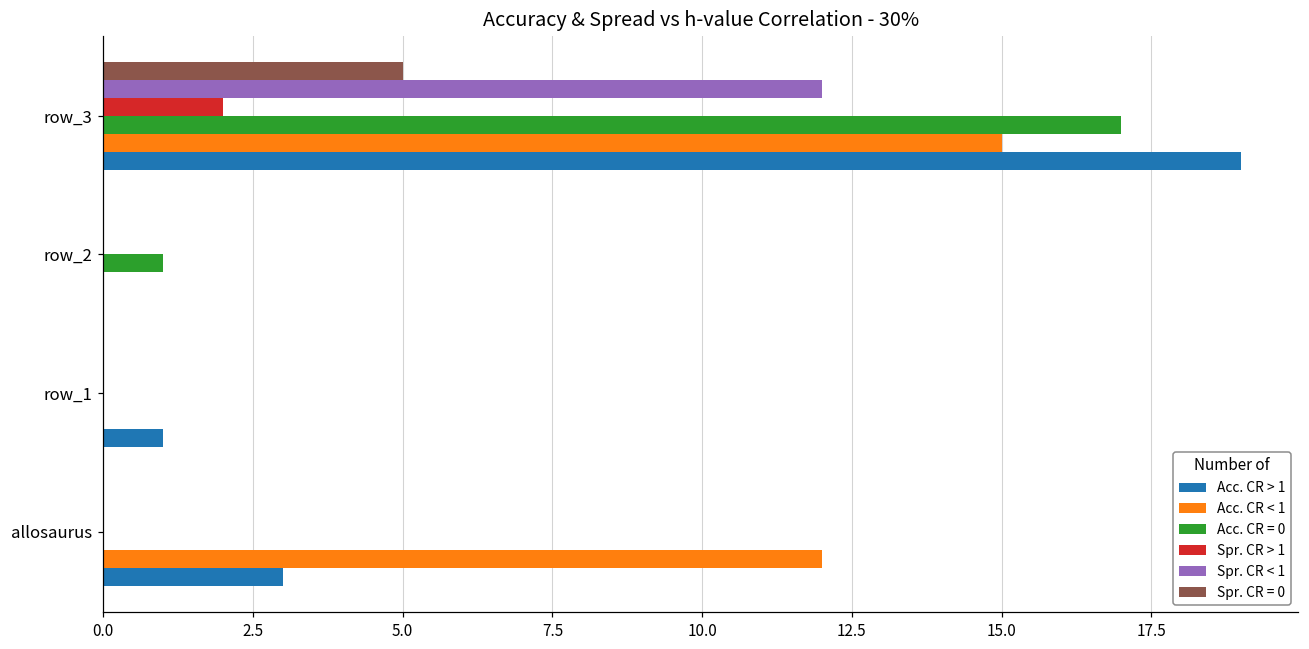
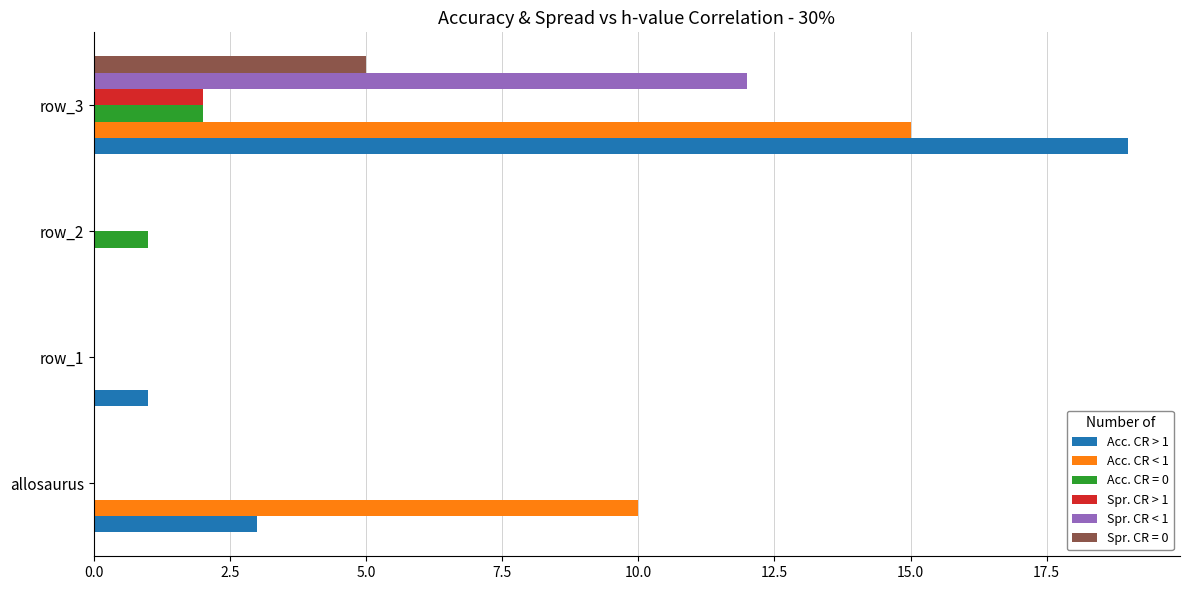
  {
    "Acc. CR > 1": {
      "row_3": 19,
      "row_2": 0,
      "row_1": 1,
      "allosaurus": 3
    },
    "Acc. CR < 1": {
      "row_3": 15,
      "row_2": 0,
      "row_1": 0,
-     "allosaurus": 12
+     "allosaurus": 10
    },
    "Acc. CR = 0": {
-     "row_3": 17,
+     "row_3": 2,
      "row_2": 1,
      "row_1": 0,
      "allosaurus": 0
    },
    "Spr. CR > 1": {
      "row_3": 2,
      "row_2": 0,
      "row_1": 0,
      "allosaurus": 0
    },
    "Spr. CR < 1": {
      "row_3": 12,
      "row_2": 0,
      "row_1": 0,
      "allosaurus": 0
    },
    "Spr. CR = 0": {
      "row_3": 5,
      "row_2": 0,
      "row_1": 0,
      "allosaurus": 0
    }
  }
